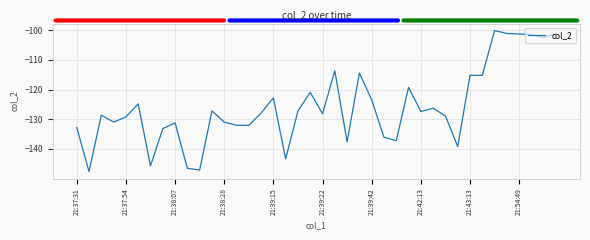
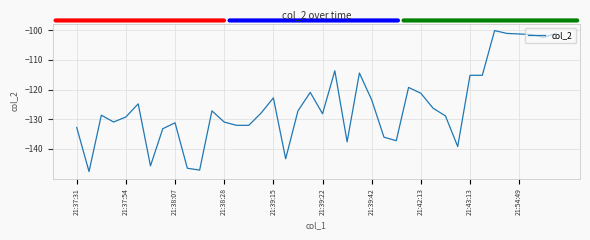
  {
    "21:37:31": -133,
    "21:37:54": -129,
    "21:38:07": -131,
    "21:39:15": -123,
    "21:39:22": -128,
    "21:39:42": -123,
-   "21:42:13": -127,
+   "21:42:13": -121,
    "21:54:49": -101
  }
